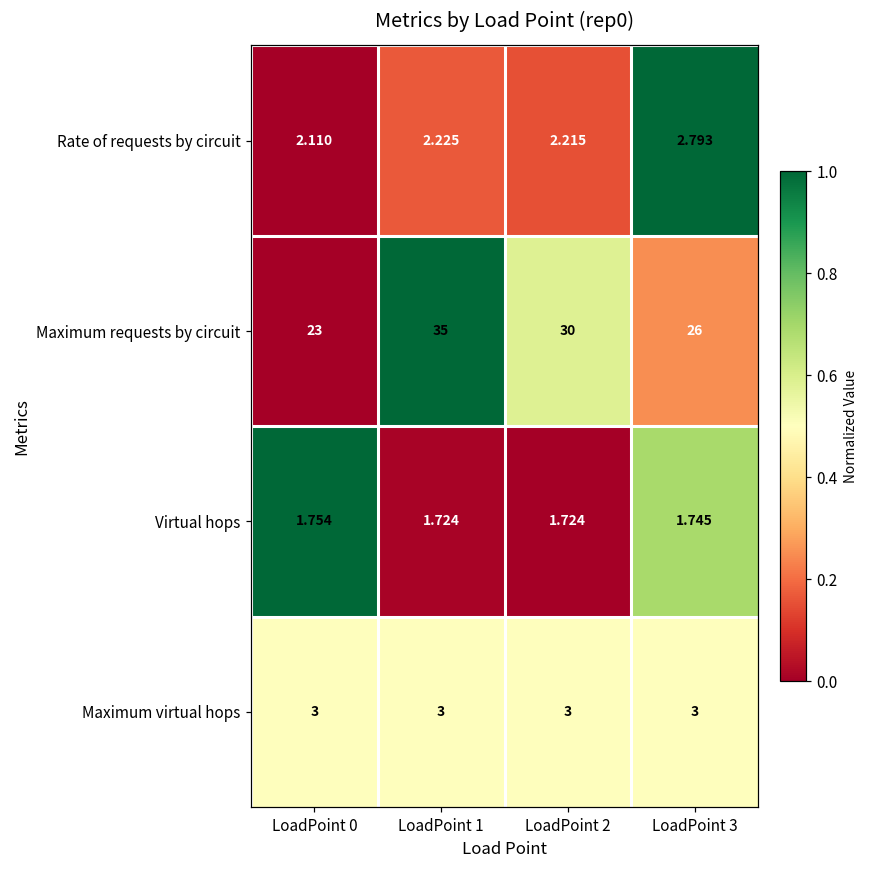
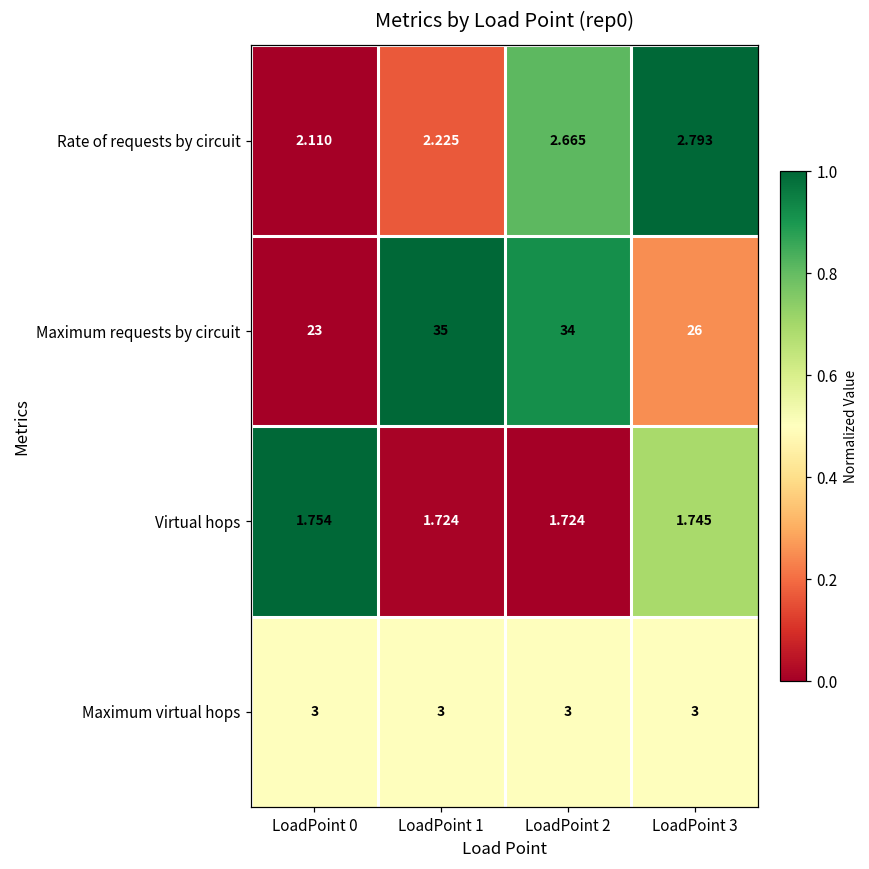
  {
    "Rate of requests by circuit": {
      "LoadPoint 0": 2.110,
      "LoadPoint 1": 2.225,
-     "LoadPoint 2": 2.215,
+     "LoadPoint 2": 2.665,
      "LoadPoint 3": 2.793
    },
    "Maximum requests by circuit": {
      "LoadPoint 0": 23,
      "LoadPoint 1": 35,
-     "LoadPoint 2": 30,
+     "LoadPoint 2": 34,
      "LoadPoint 3": 26
    },
    "Virtual hops": {
      "LoadPoint 0": 1.754,
      "LoadPoint 1": 1.724,
      "LoadPoint 2": 1.724,
      "LoadPoint 3": 1.745
    },
    "Maximum virtual hops": {
      "LoadPoint 0": 3,
      "LoadPoint 1": 3,
      "LoadPoint 2": 3,
      "LoadPoint 3": 3
    }
  }
